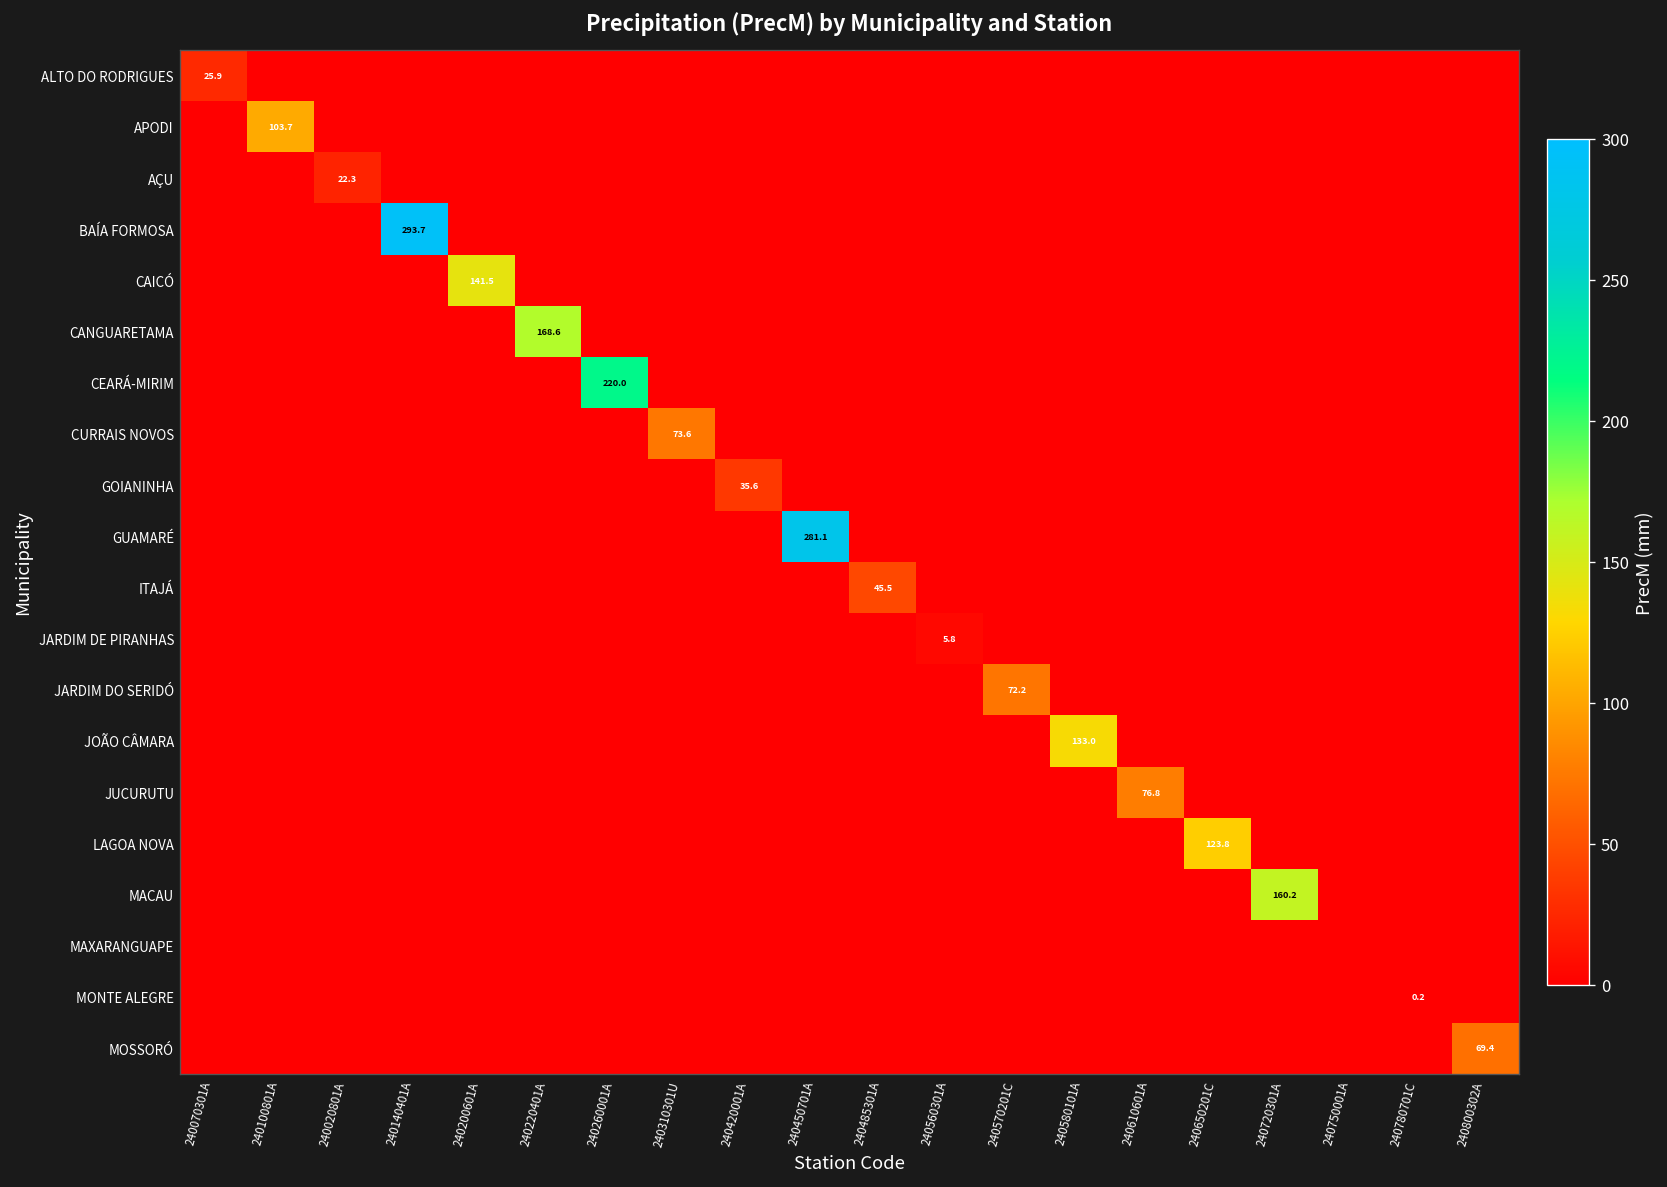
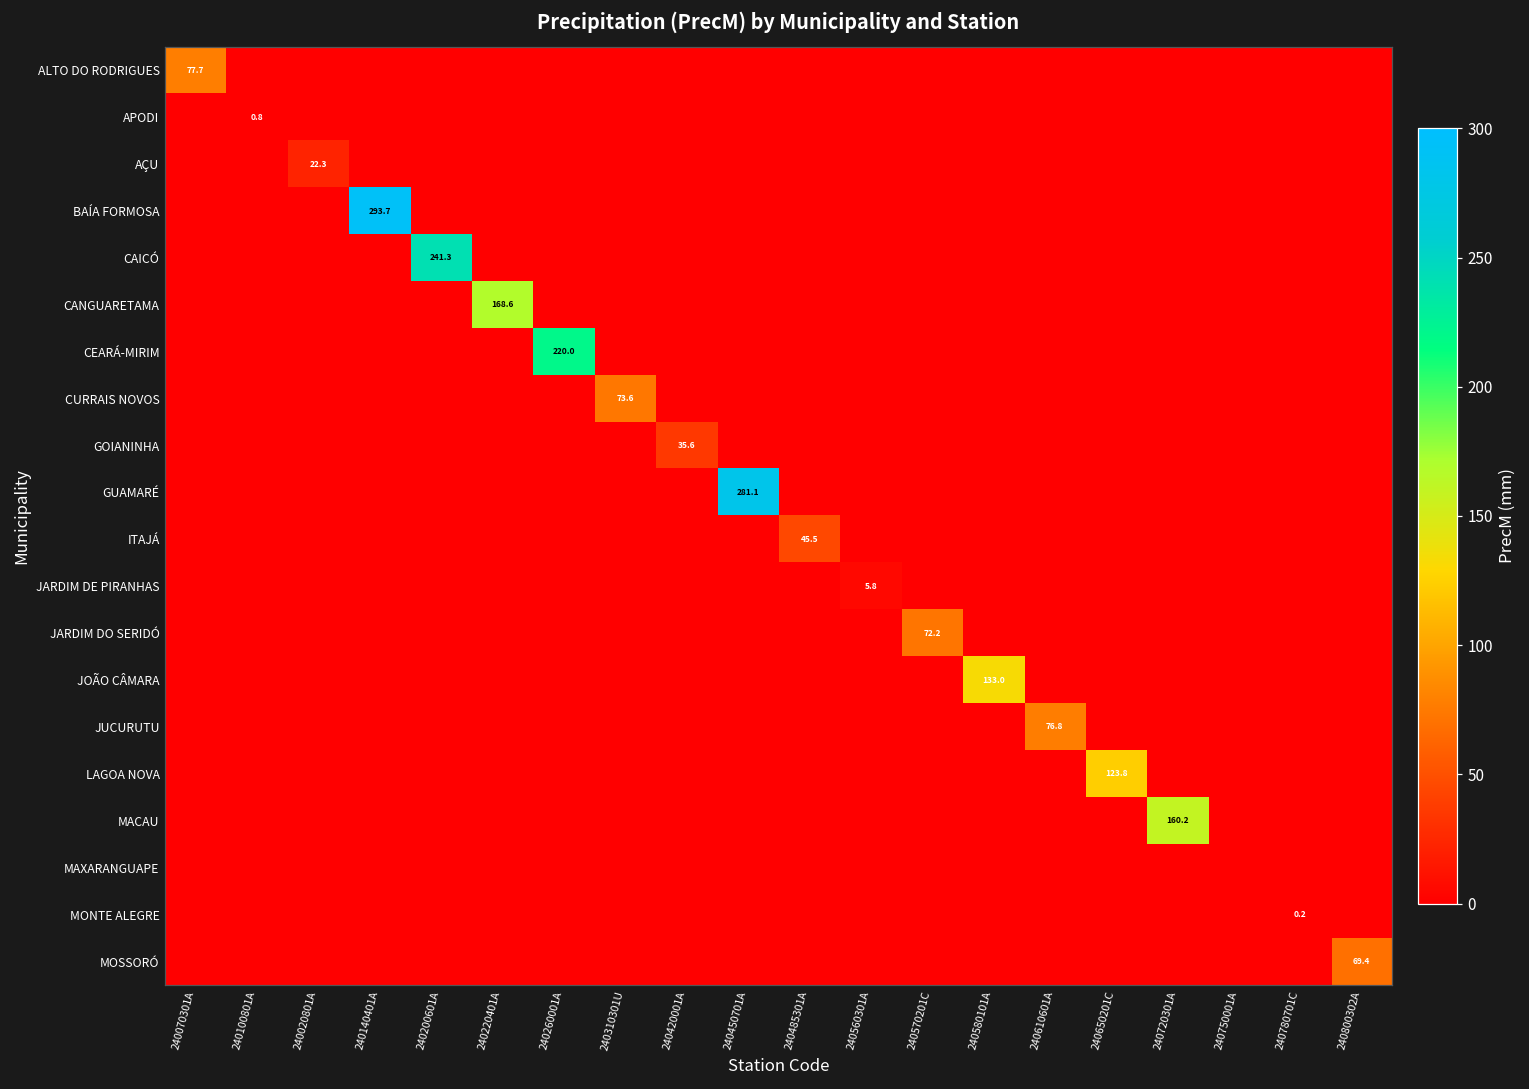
  {
    "ALTO DO RODRIGUES": {
-     "240070301A": 25.9
+     "240070301A": 77.7
    },
    "APODI": {
-     "240100801A": 103.7
+     "240100801A": 0.8
    },
    "AÇU": {
      "240020801A": 22.3
    },
    "BAÍA FORMOSA": {
      "240140401A": 293.7
    },
    "CAICÓ": {
-     "240200601A": 141.5
+     "240200601A": 241.3
    },
    "CANGUARETAMA": {
      "240220401A": 168.6
    },
    "CEARÁ-MIRIM": {
      "240260001A": 220.0
    },
    "CURRAIS NOVOS": {
      "240310301U": 73.6
    },
    "GOIANINHA": {
      "240420001A": 35.6
    },
    "GUAMARÉ": {
      "240450701A": 281.1
    },
    "ITAJÁ": {
      "240485301A": 45.5
    },
    "JARDIM DE PIRANHAS": {
      "240560301A": 5.8
    },
    "JARDIM DO SERIDÓ": {
      "240570201C": 72.2
    },
    "JOÃO CÂMARA": {
      "240580101A": 133.0
    },
    "JUCURUTU": {
      "240610601A": 76.8
    },
    "LAGOA NOVA": {
      "240650201C": 123.8
    },
    "MACAU": {
      "240720301A": 160.2
    },
    "MONTE ALEGRE": {
      "240780701C": 0.2
    },
    "MOSSORÓ": {
      "240800302A": 69.4
    }
  }
